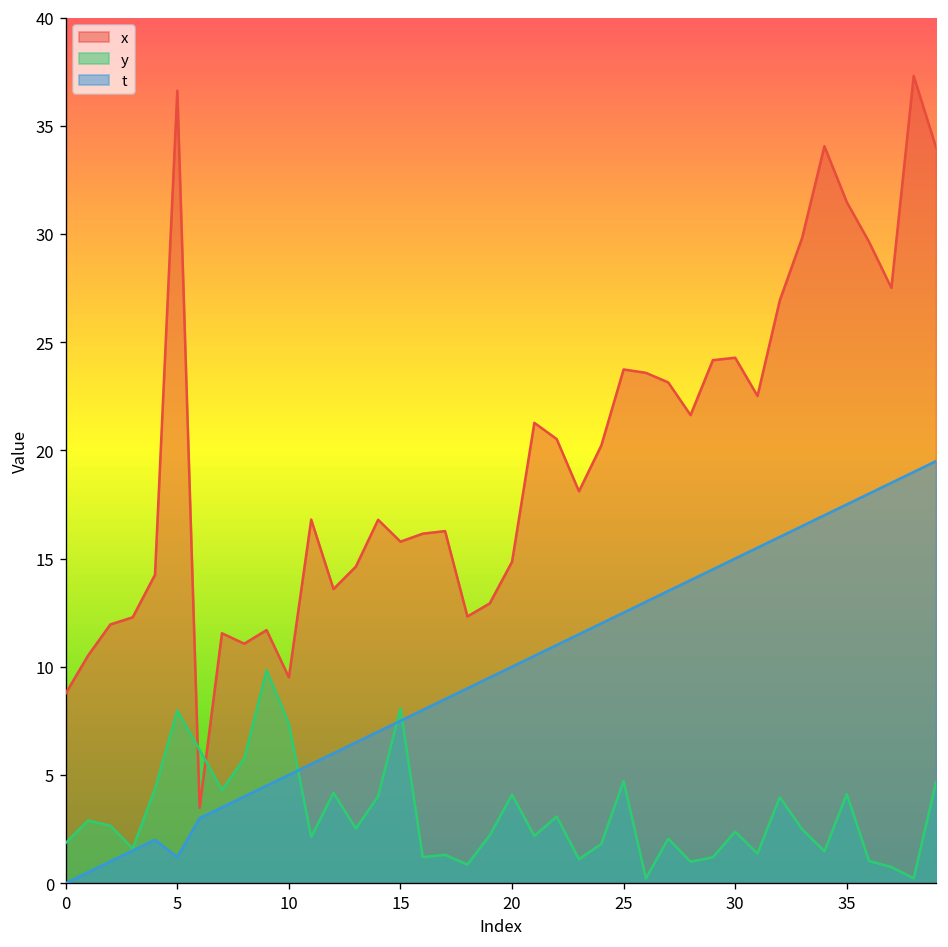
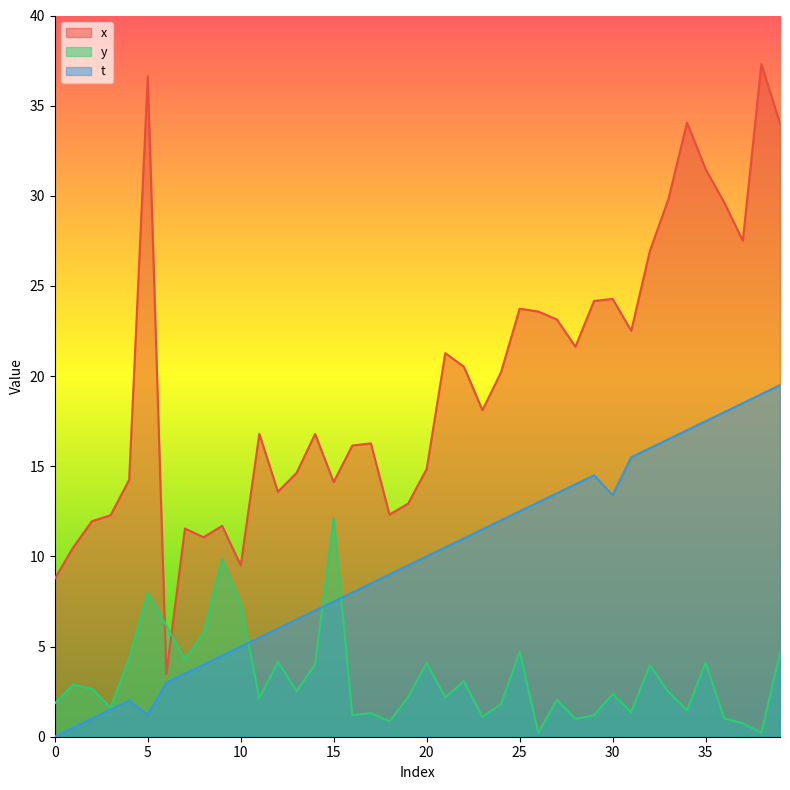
  {
    "x": {
      "0": 8.8,
      "5": 36.6,
      "10": 9.5,
-     "15": 15.8,
+     "15": 14.1,
      "20": 14.8,
      "25": 23.7,
      "30": 24.3,
      "35": 31.5
    },
    "y": {
      "0": 1.9,
      "5": 8.0,
      "10": 7.4,
-     "15": 8.1,
+     "15": 12.1,
      "20": 4.1,
      "25": 4.7,
      "30": 2.4,
      "35": 4.1
    },
    "t": {
      "0": 0.0,
      "5": 1.2,
      "10": 5.0,
      "15": 7.5,
      "20": 10.0,
      "25": 12.5,
-     "30": 15.0,
+     "30": 13.4,
      "35": 17.5
    }
  }
